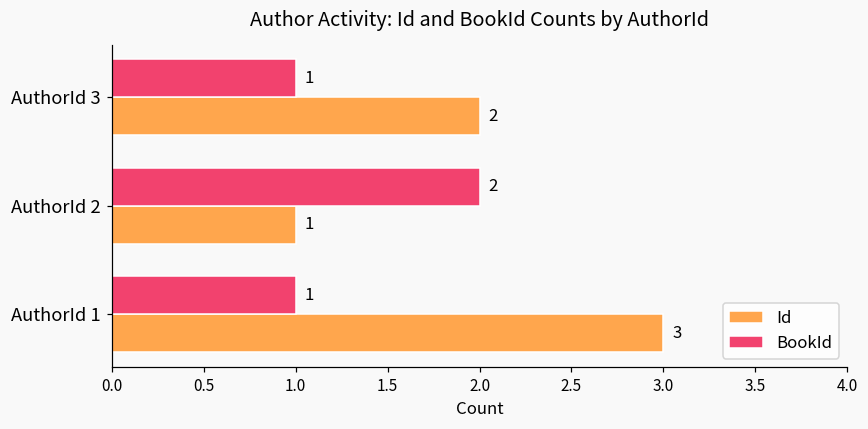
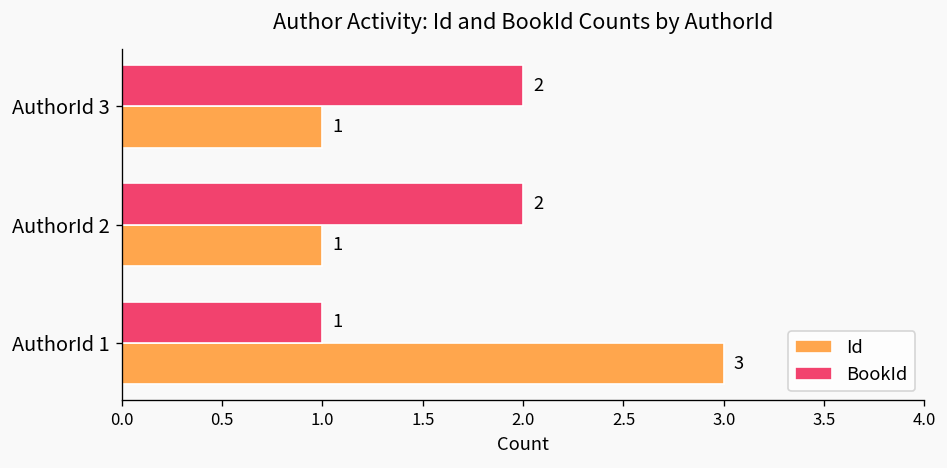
  {
    "Id": {
-     "AuthorId 3": 2,
+     "AuthorId 3": 1,
      "AuthorId 2": 1,
      "AuthorId 1": 3
    },
    "BookId": {
-     "AuthorId 3": 1,
+     "AuthorId 3": 2,
      "AuthorId 2": 2,
      "AuthorId 1": 1
    }
  }
